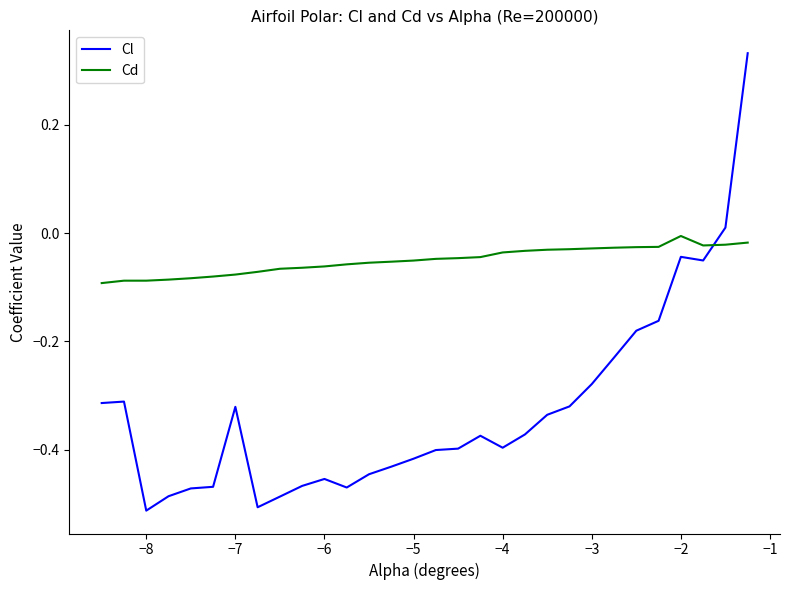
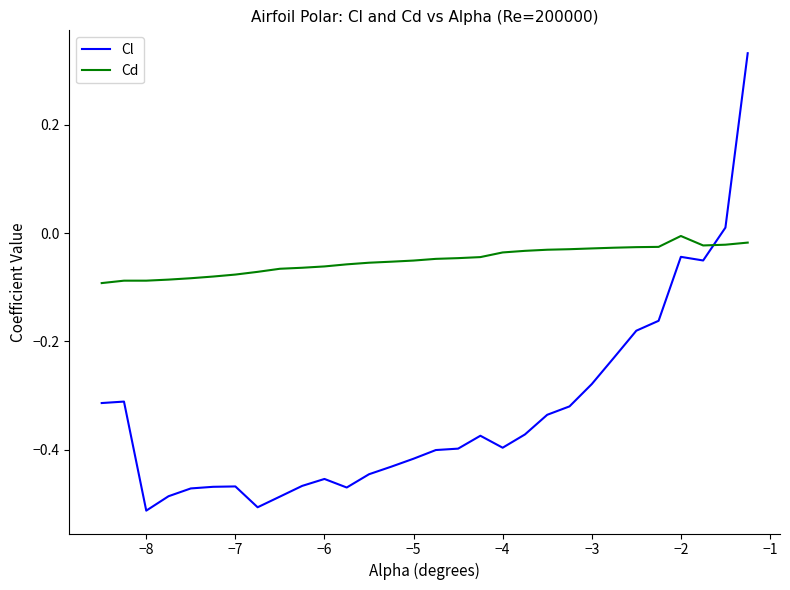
  {
    "Cl": {
      "−8": -0.51,
-     "−7": -0.32,
+     "−7": -0.47,
      "−6": -0.45,
      "−5": -0.42,
      "−4": -0.40,
      "−3": -0.28,
      "−2": -0.04
    },
    "Cd": {
      "−8": -0.09,
      "−7": -0.08,
      "−6": -0.06,
      "−5": -0.05,
      "−4": -0.04,
      "−3": -0.03,
      "−2": -0.01
    }
  }
